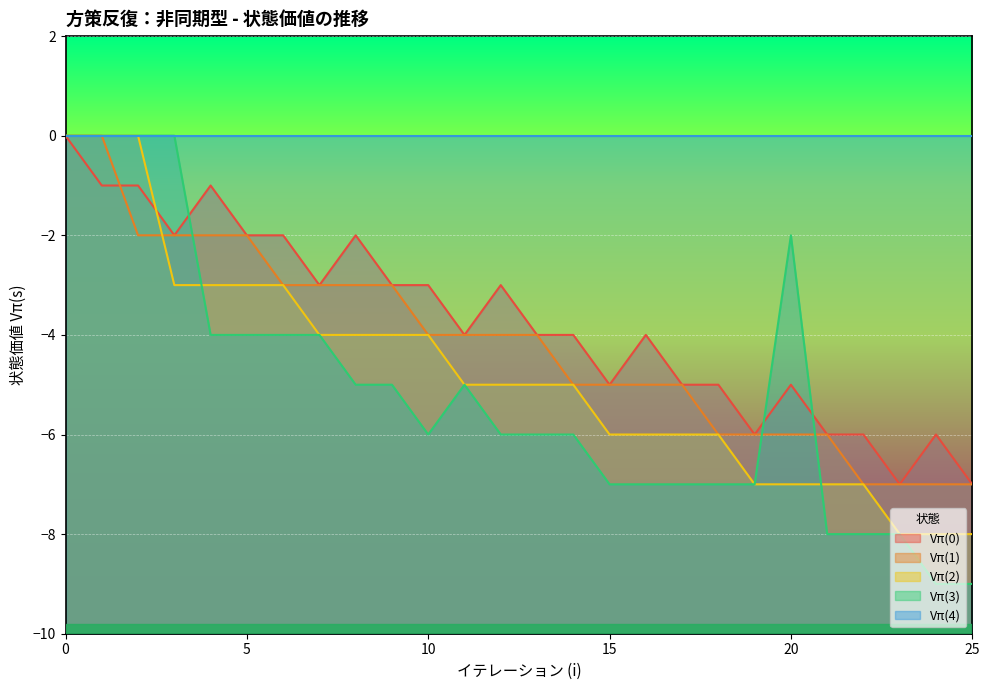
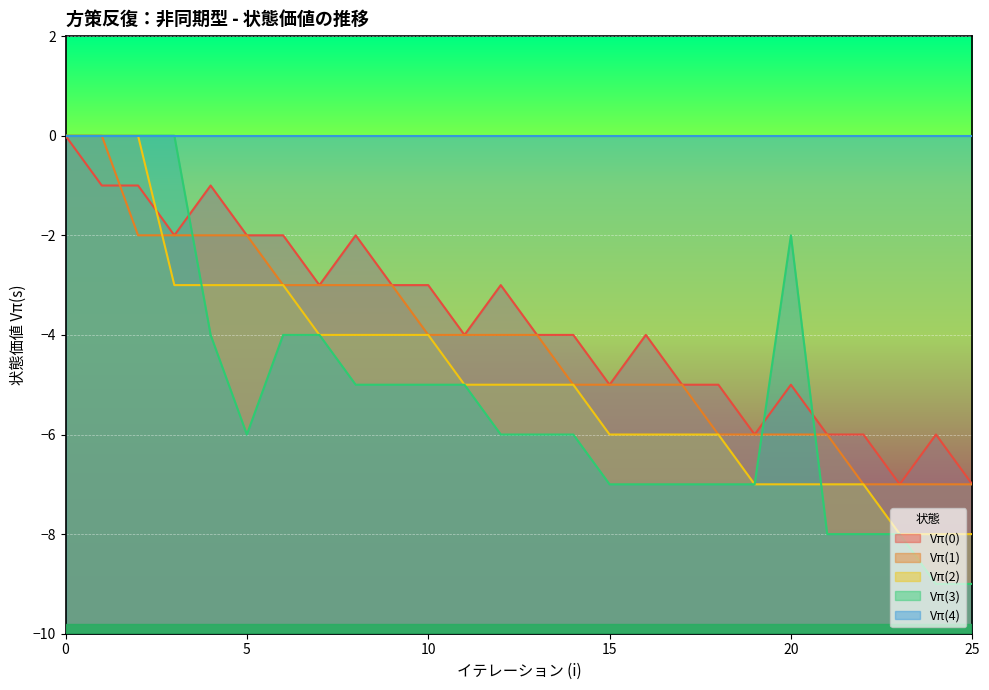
  {
    "Vπ(3)": {
-     "5": -4,
-     "10": -6,
+     "5": -6,
+     "10": -5,
      "15": -7,
      "20": -2,
      "25": -9
    },
    "Vπ(4)": {
      "5": 0,
      "10": 0,
      "15": 0,
      "20": 0,
      "25": 0
    }
  }
